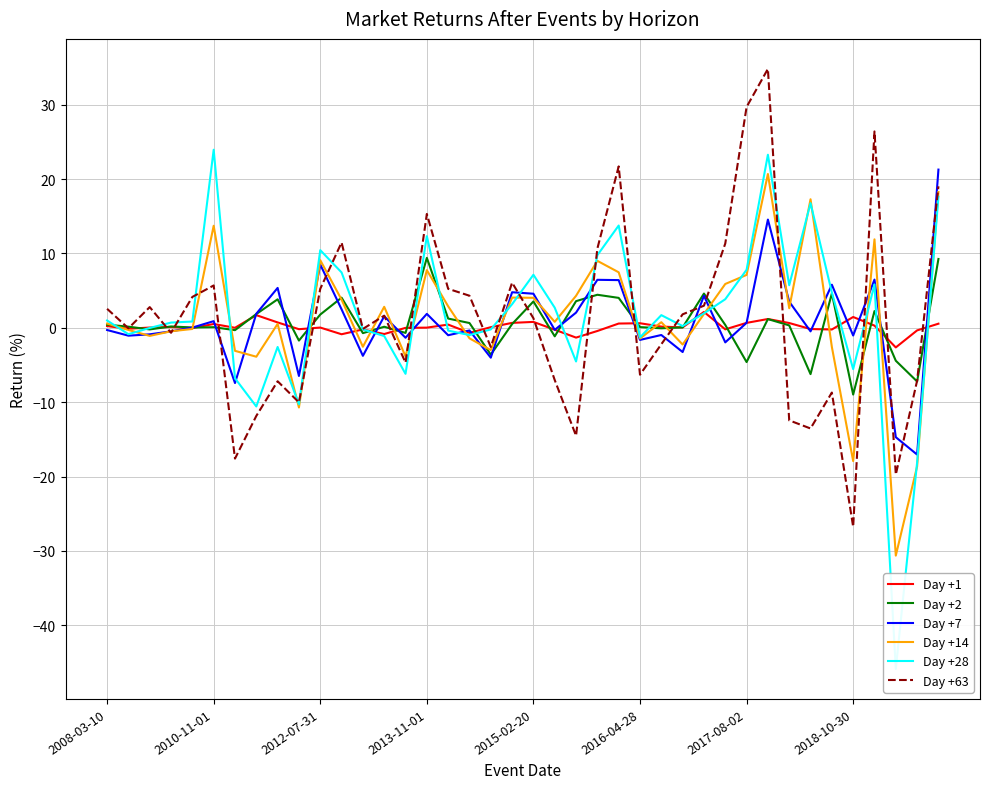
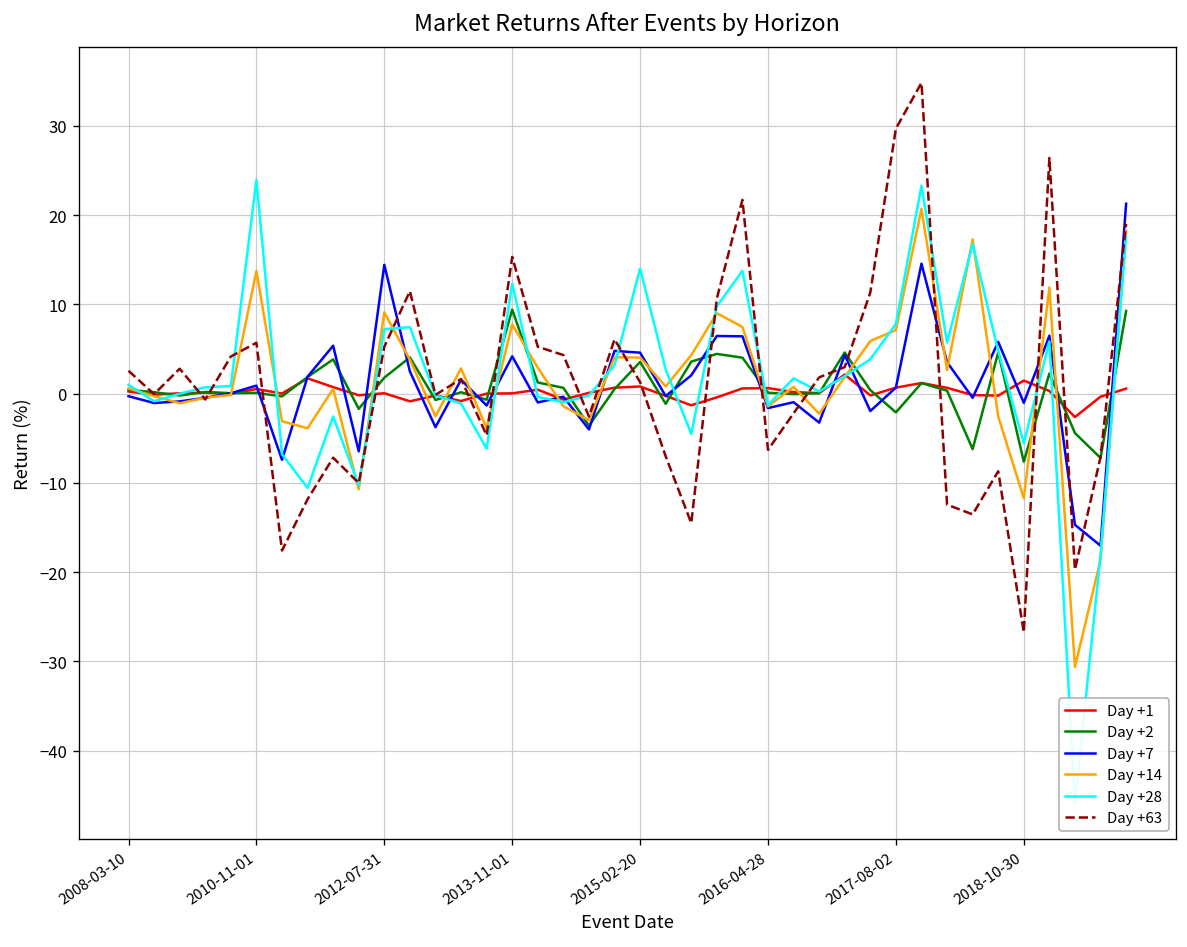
  {
    "Day +1": {
      "2010-11-01": 1,
      "2012-07-31": 0,
      "2013-11-01": 0,
      "2015-02-20": 1,
      "2016-04-28": 1,
      "2018-10-30": 1
    },
    "Day +2": {
      "2010-11-01": 0,
      "2012-07-31": 2,
      "2013-11-01": 9,
      "2015-02-20": 4,
      "2016-04-28": 0,
-     "2017-08-02": -5,
-     "2018-10-30": -9
+     "2017-08-02": -2,
+     "2018-10-30": -8
    },
    "Day +7": {
      "2008-03-10": 0,
      "2010-11-01": 1,
-     "2012-07-31": 9,
-     "2013-11-01": 2,
+     "2012-07-31": 14,
+     "2013-11-01": 4,
      "2015-02-20": 5,
      "2018-10-30": -1
    },
    "Day +14": {
      "2010-11-01": 14,
      "2012-07-31": 9,
      "2013-11-01": 8,
      "2015-02-20": 4,
      "2017-08-02": 7,
-     "2018-10-30": -18
+     "2018-10-30": -12
    },
    "Day +28": {
      "2008-03-10": 1,
      "2010-11-01": 24,
-     "2012-07-31": 10,
+     "2012-07-31": 7,
      "2013-11-01": 12,
-     "2015-02-20": 7,
+     "2015-02-20": 14,
      "2017-08-02": 8,
      "2018-10-30": -6
    },
    "Day +63": {
      "2008-03-10": 3,
      "2010-11-01": 6,
      "2012-07-31": 5,
      "2013-11-01": 15,
      "2015-02-20": 1,
      "2016-04-28": -6,
      "2017-08-02": 30,
      "2018-10-30": -27
    }
  }
